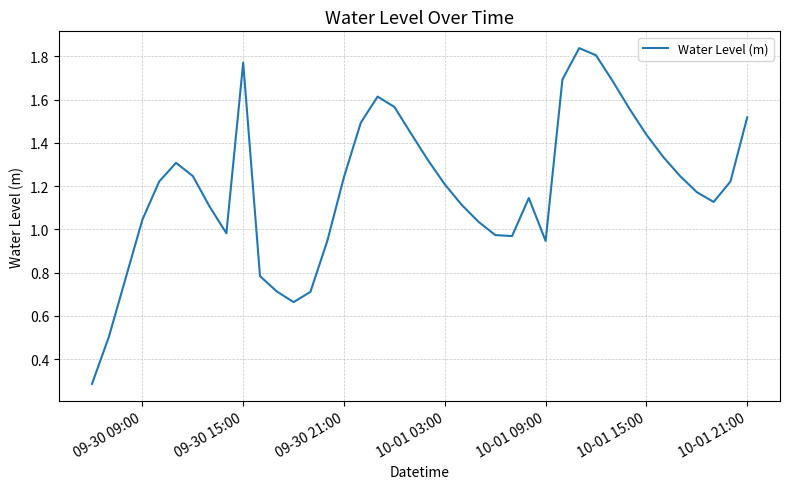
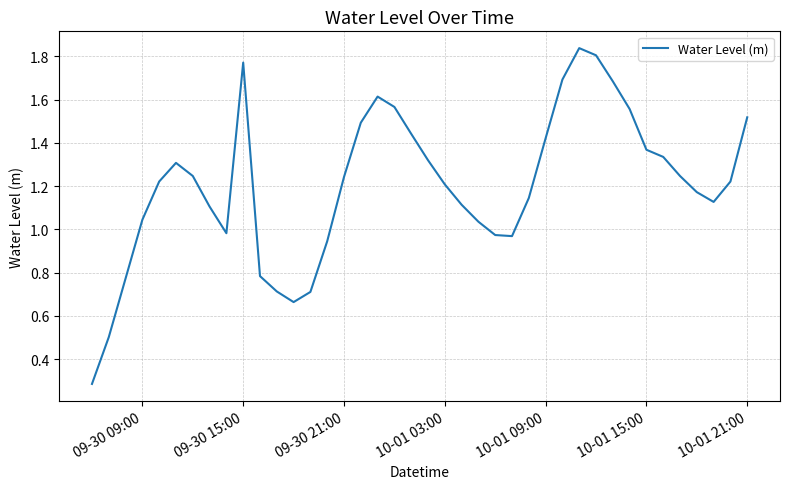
  {
    "09-30 09:00": 1.04,
    "09-30 15:00": 1.77,
    "09-30 21:00": 1.24,
    "10-01 03:00": 1.21,
-   "10-01 09:00": 0.95,
-   "10-01 15:00": 1.44,
+   "10-01 09:00": 1.42,
+   "10-01 15:00": 1.37,
    "10-01 21:00": 1.52
  }
